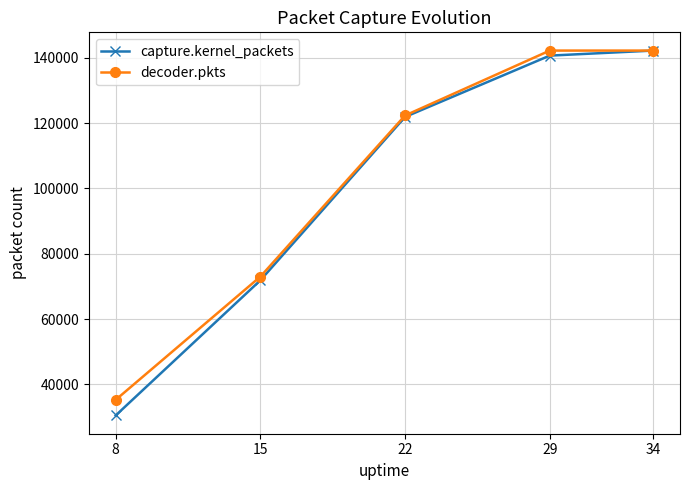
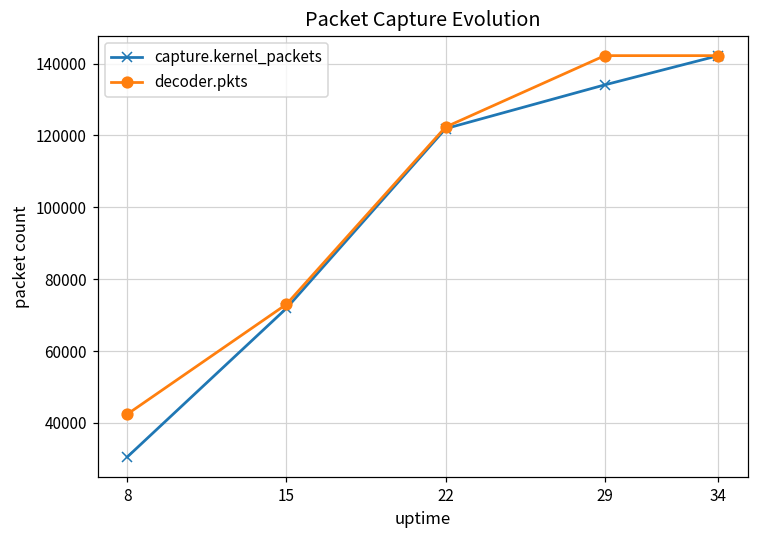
  {
    "capture.kernel_packets": {
      "8": 31000,
      "15": 72000,
-     "29": 141000
+     "29": 134000
    },
    "decoder.pkts": {
-     "8": 35000,
+     "8": 42000,
      "15": 73000,
      "29": 142000
    }
  }
